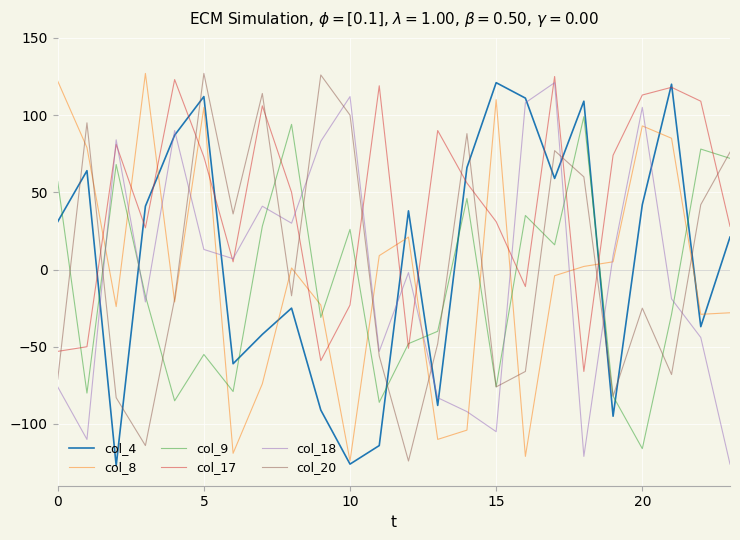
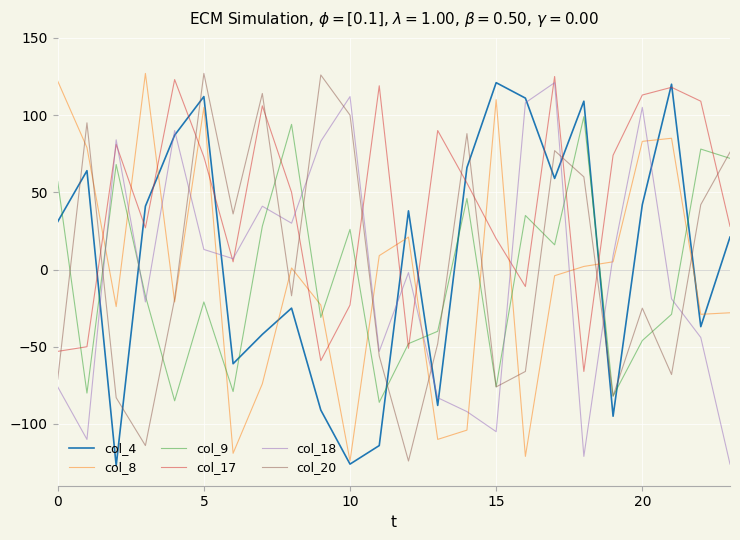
  {
    "col_4": {
      "0": 31,
      "5": 112,
      "10": -126,
      "15": 121,
      "20": 42
    },
    "col_8": {
      "0": 122,
      "5": 105,
      "10": -124,
      "15": 110,
-     "20": 93
+     "20": 83
    },
    "col_9": {
      "0": 57,
-     "5": -55,
+     "5": -21,
      "10": 26,
-     "20": -116
+     "20": -46
    },
    "col_17": {
      "0": -53,
      "5": 73,
      "10": -23,
-     "15": 31,
+     "15": 20,
      "20": 113
    },
    "col_18": {
      "0": -76,
      "5": 13,
      "10": 112,
      "15": -105,
      "20": 105
    },
    "col_20": {
      "0": -71,
      "5": 127,
      "10": 100,
      "20": -25
    }
  }
